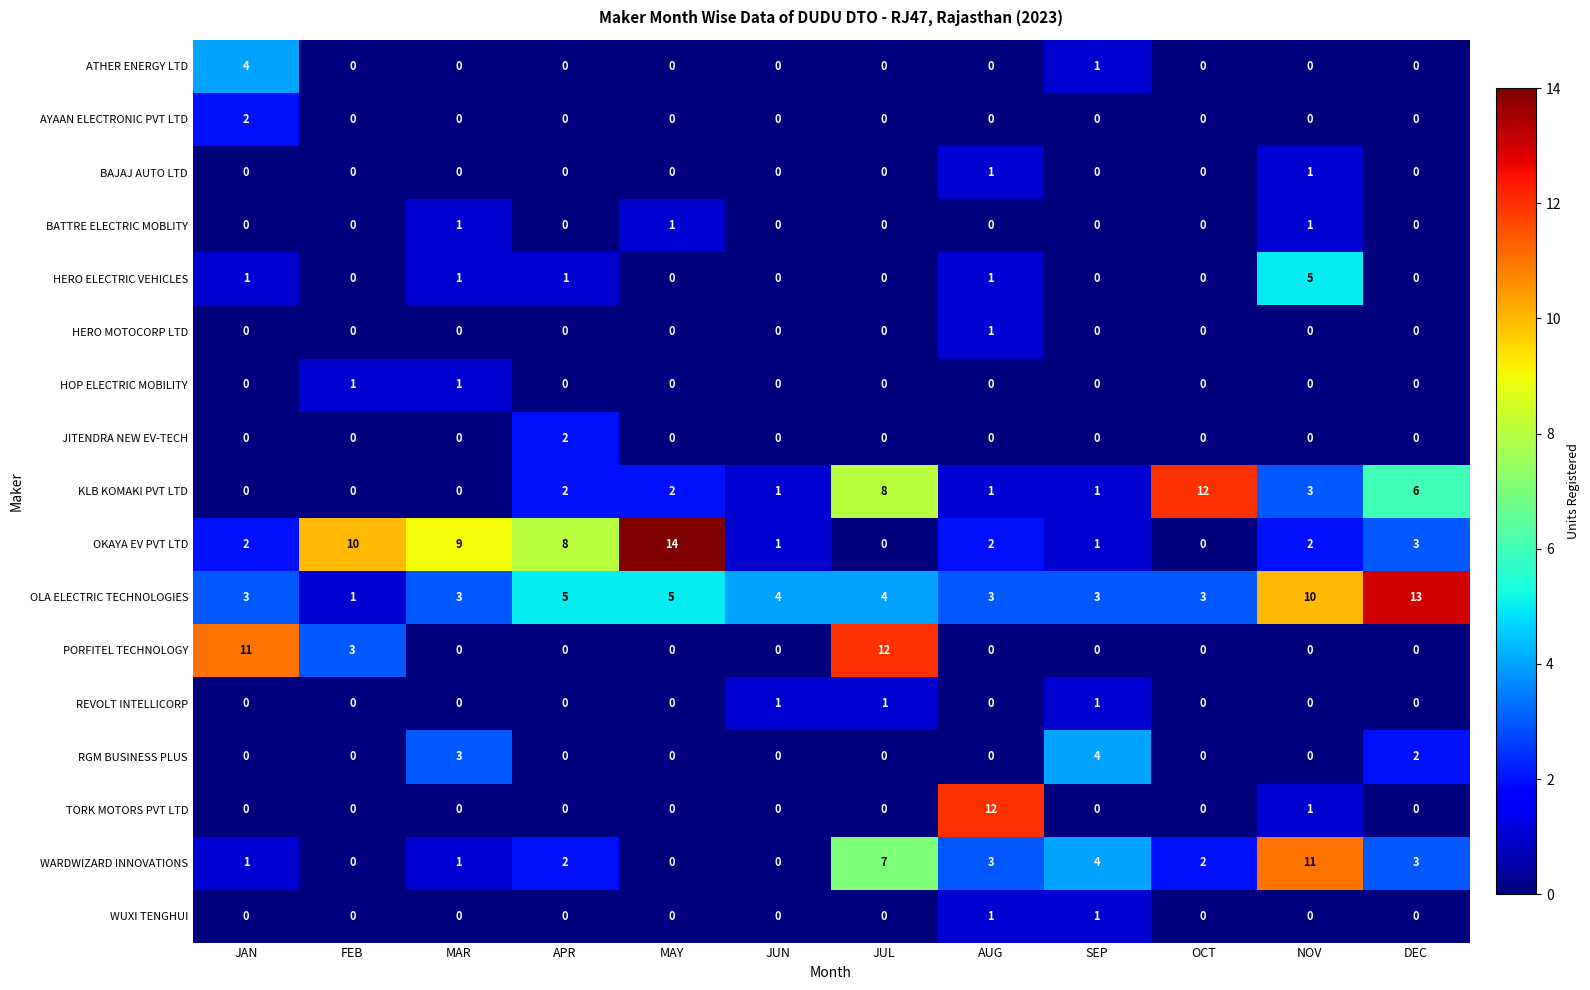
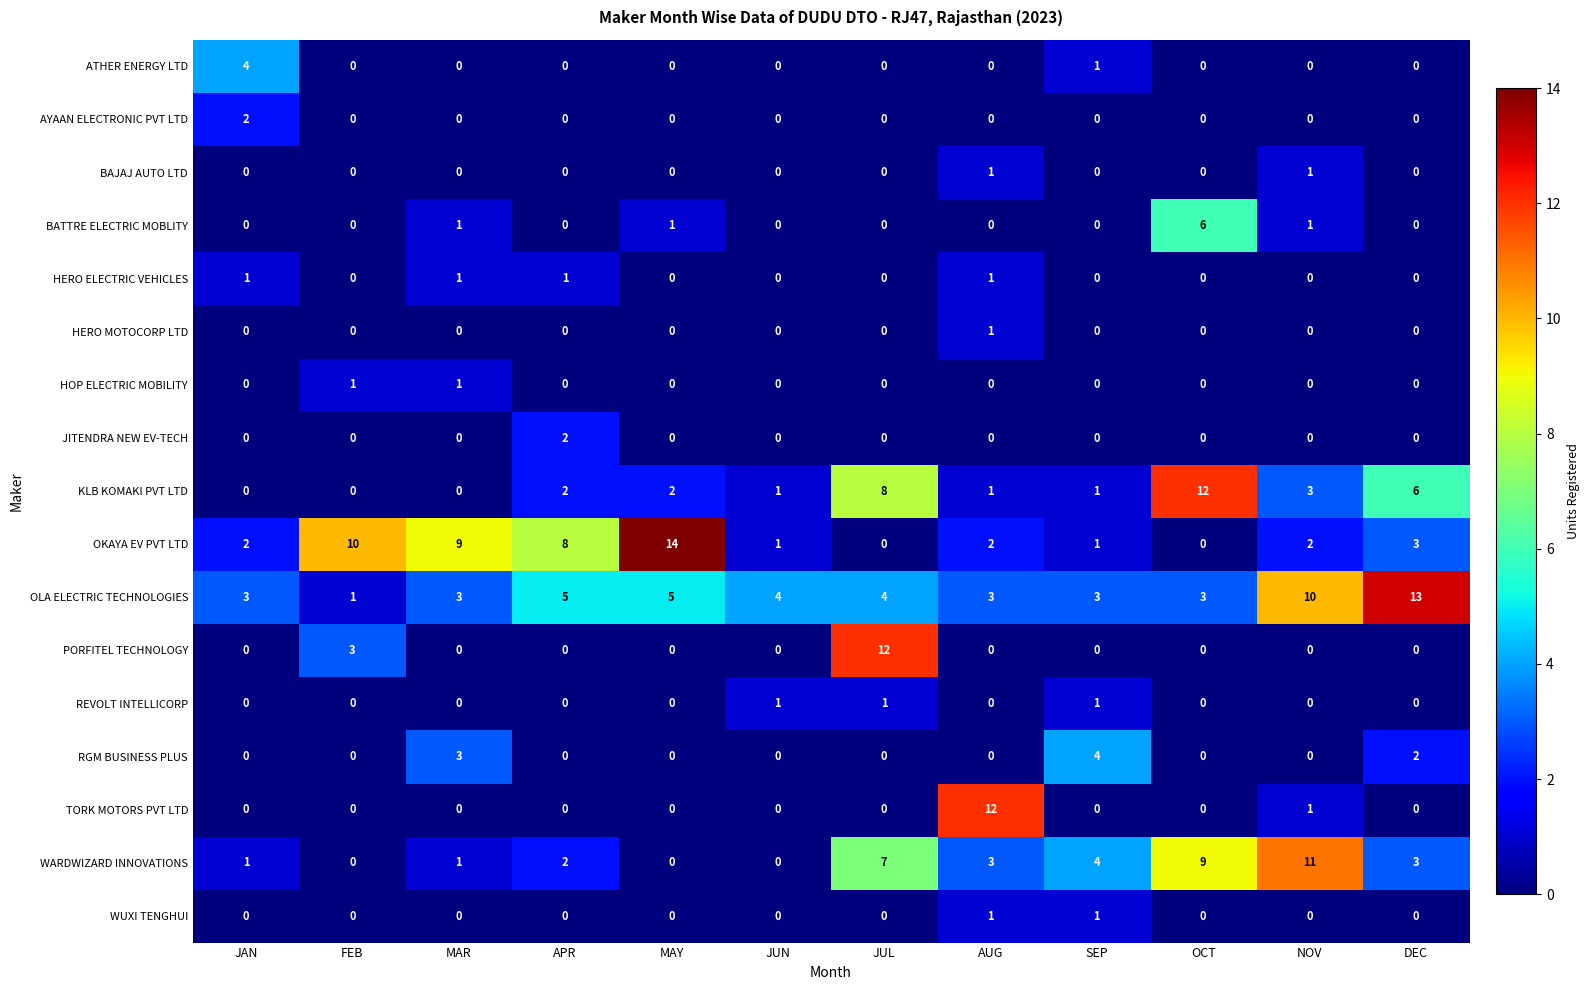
  {
    "BATTRE ELECTRIC MOBLITY": {
      "JAN": 0,
      "FEB": 0,
      "MAR": 1,
      "APR": 0,
      "MAY": 1,
      "JUN": 0,
      "JUL": 0,
      "AUG": 0,
      "SEP": 0,
-     "OCT": 0,
+     "OCT": 6,
      "NOV": 1,
      "DEC": 0
    },
    "HERO ELECTRIC VEHICLES": {
      "JAN": 1,
      "FEB": 0,
      "MAR": 1,
      "APR": 1,
      "MAY": 0,
      "JUN": 0,
      "JUL": 0,
      "AUG": 1,
      "SEP": 0,
      "OCT": 0,
-     "NOV": 5,
+     "NOV": 0,
      "DEC": 0
    },
    "PORFITEL TECHNOLOGY": {
-     "JAN": 11,
+     "JAN": 0,
      "FEB": 3,
      "MAR": 0,
      "APR": 0,
      "MAY": 0,
      "JUN": 0,
      "JUL": 12,
      "AUG": 0,
      "SEP": 0,
      "OCT": 0,
      "NOV": 0,
      "DEC": 0
    },
    "WARDWIZARD INNOVATIONS": {
      "JAN": 1,
      "FEB": 0,
      "MAR": 1,
      "APR": 2,
      "MAY": 0,
      "JUN": 0,
      "JUL": 7,
      "AUG": 3,
      "SEP": 4,
-     "OCT": 2,
+     "OCT": 9,
      "NOV": 11,
      "DEC": 3
    }
  }
